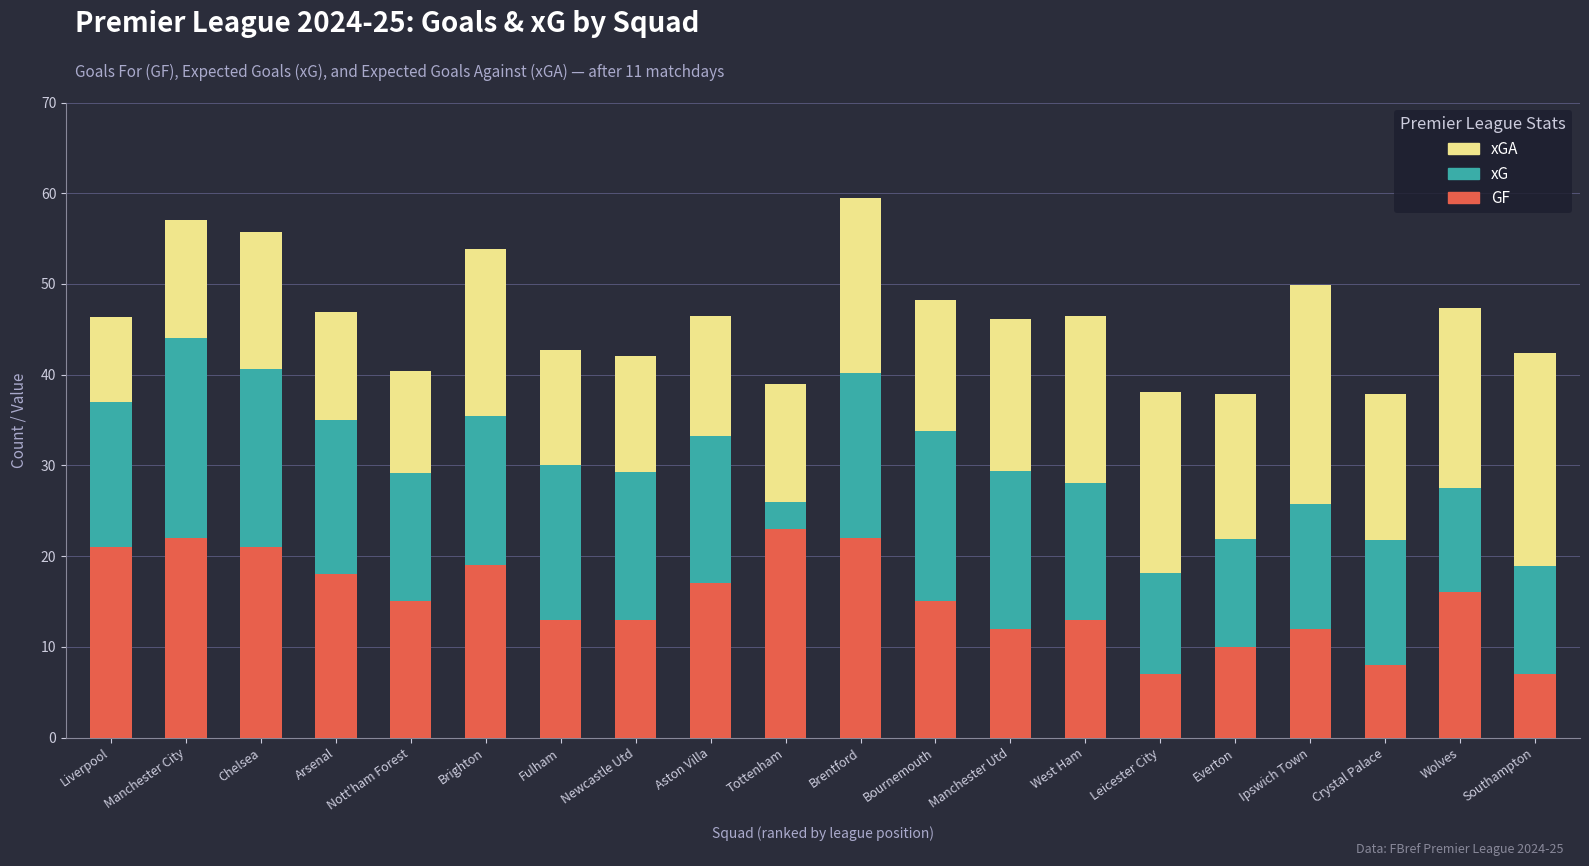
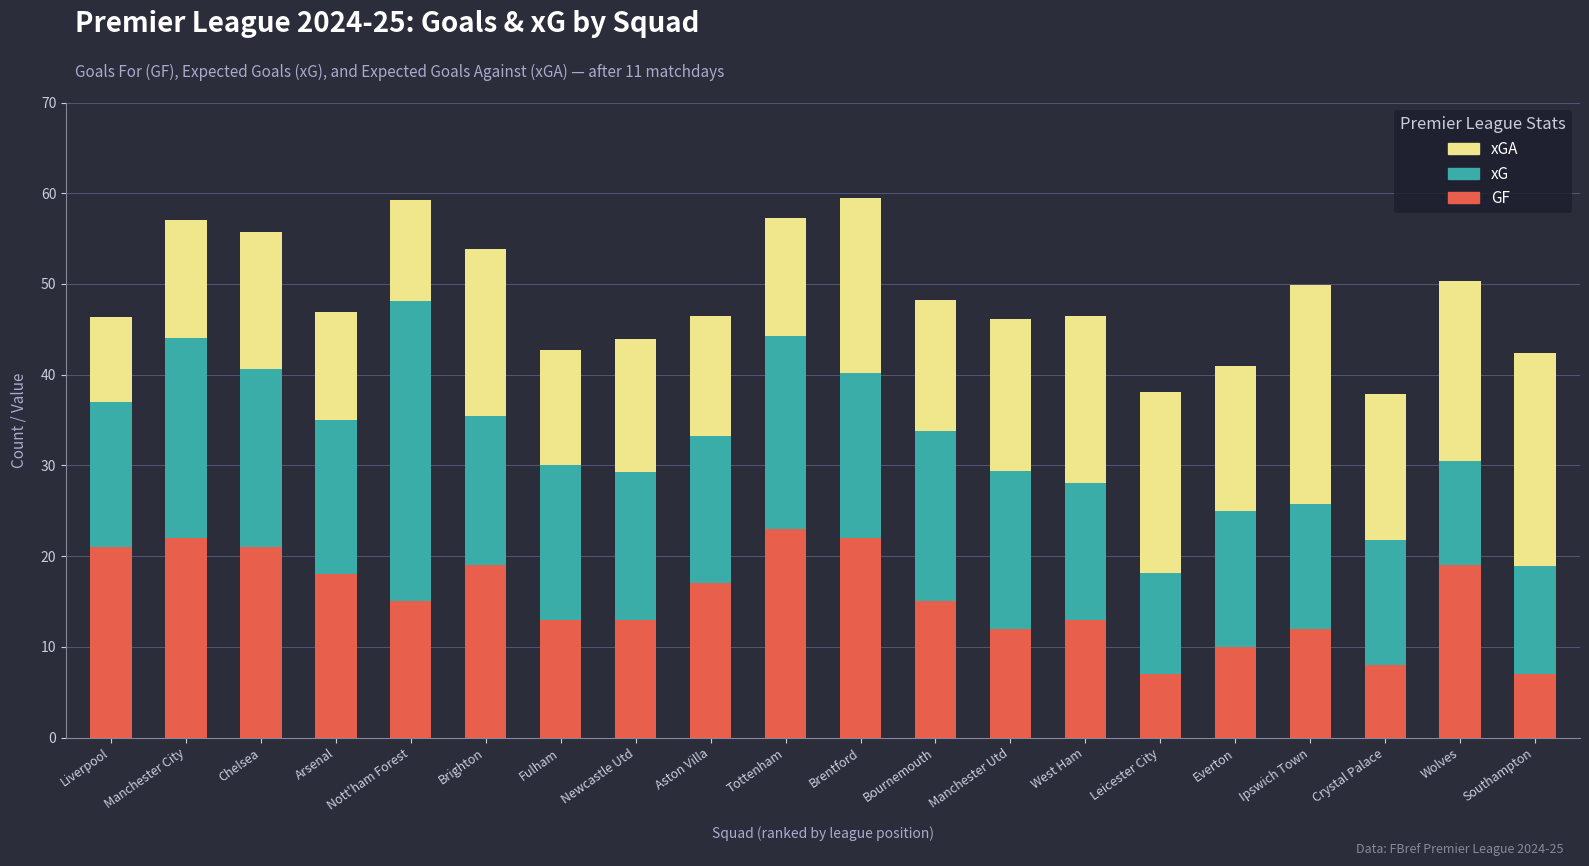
  {
    "GF": {
      "Liverpool": 21,
      "Manchester City": 22,
      "Chelsea": 21,
      "Arsenal": 18,
      "Nott'ham Forest": 15,
      "Brighton": 19,
      "Fulham": 13,
      "Newcastle Utd": 13,
      "Aston Villa": 17,
      "Tottenham": 23,
      "Brentford": 22,
      "Bournemouth": 15,
      "Manchester Utd": 12,
      "West Ham": 13,
      "Leicester City": 7,
      "Everton": 10,
      "Ipswich Town": 12,
      "Crystal Palace": 8,
-     "Wolves": 16,
+     "Wolves": 19,
      "Southampton": 7
    },
    "xG": {
      "Liverpool": 16,
      "Manchester City": 22,
      "Chelsea": 20,
      "Arsenal": 17,
-     "Nott'ham Forest": 14,
+     "Nott'ham Forest": 33,
      "Brighton": 16,
      "Fulham": 17,
      "Newcastle Utd": 16,
      "Aston Villa": 16,
-     "Tottenham": 3,
+     "Tottenham": 21,
      "Brentford": 18,
      "Bournemouth": 19,
      "Manchester Utd": 17,
      "West Ham": 15,
      "Leicester City": 11,
-     "Everton": 12,
+     "Everton": 15,
      "Ipswich Town": 14,
      "Crystal Palace": 14,
      "Wolves": 12,
      "Southampton": 12
    },
    "xGA": {
      "Liverpool": 9,
      "Manchester City": 13,
      "Chelsea": 15,
      "Arsenal": 12,
      "Nott'ham Forest": 11,
      "Brighton": 18,
      "Fulham": 13,
-     "Newcastle Utd": 13,
+     "Newcastle Utd": 15,
      "Aston Villa": 13,
      "Tottenham": 13,
      "Brentford": 19,
      "Bournemouth": 14,
      "Manchester Utd": 17,
      "West Ham": 18,
      "Leicester City": 20,
      "Everton": 16,
      "Ipswich Town": 24,
      "Crystal Palace": 16,
      "Wolves": 20,
      "Southampton": 24
    }
  }
